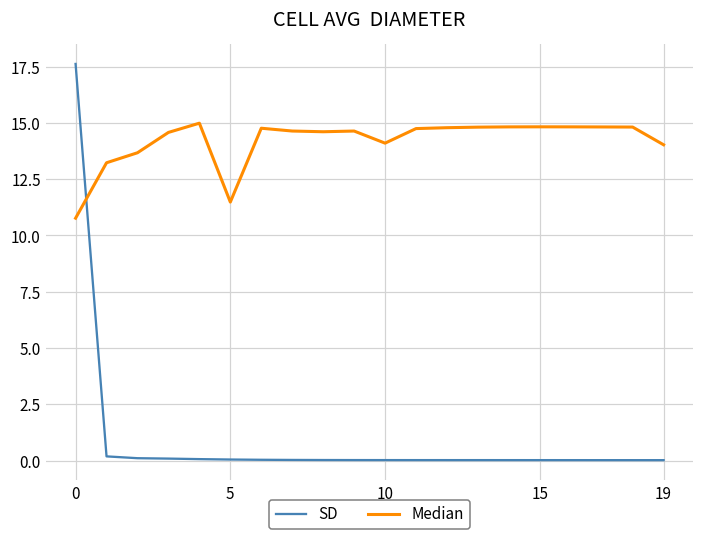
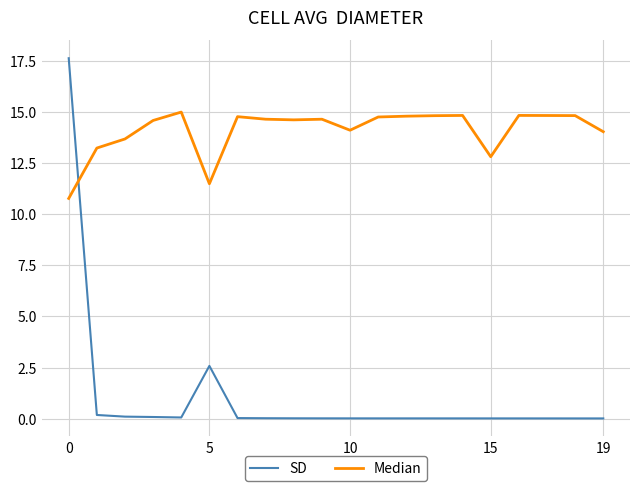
  {
    "SD": {
      "0": 17.6,
-     "5": 0.0,
+     "5": 2.6,
      "10": 0.0,
      "15": 0.0,
      "19": 0.0
    },
    "Median": {
      "0": 10.8,
      "5": 11.5,
      "10": 14.1,
-     "15": 14.8,
+     "15": 12.8,
      "19": 14.0
    }
  }
